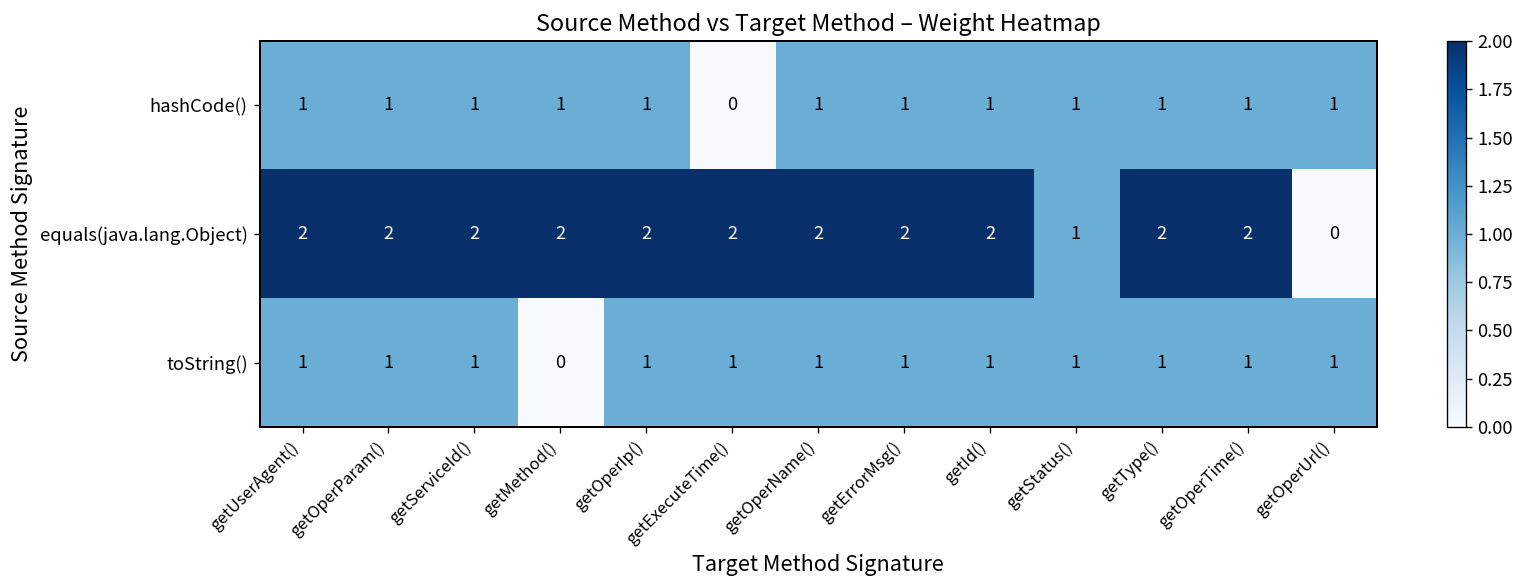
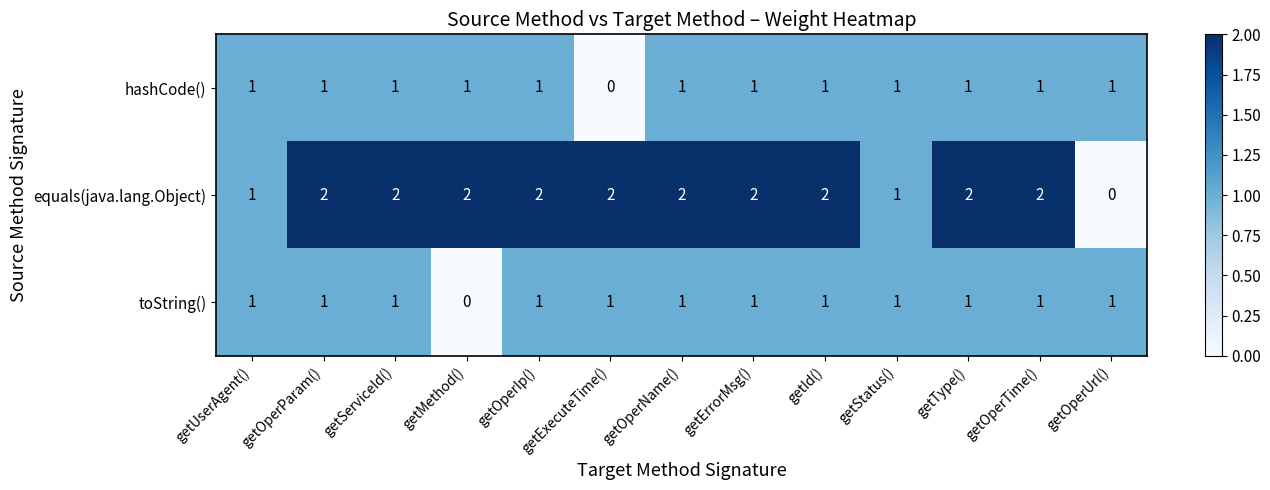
  {
    "hashCode()": {
      "getUserAgent()": 1,
      "getOperParam()": 1,
      "getServiceId()": 1,
      "getMethod()": 1,
      "getOperIp()": 1,
      "getExecuteTime()": 0,
      "getOperName()": 1,
      "getErrorMsg()": 1,
      "getId()": 1,
      "getStatus()": 1,
      "getType()": 1,
      "getOperTime()": 1,
      "getOperUrl()": 1
    },
    "equals(java.lang.Object)": {
-     "getUserAgent()": 2,
+     "getUserAgent()": 1,
      "getOperParam()": 2,
      "getServiceId()": 2,
      "getMethod()": 2,
      "getOperIp()": 2,
      "getExecuteTime()": 2,
      "getOperName()": 2,
      "getErrorMsg()": 2,
      "getId()": 2,
      "getStatus()": 1,
      "getType()": 2,
      "getOperTime()": 2,
      "getOperUrl()": 0
    },
    "toString()": {
      "getUserAgent()": 1,
      "getOperParam()": 1,
      "getServiceId()": 1,
      "getMethod()": 0,
      "getOperIp()": 1,
      "getExecuteTime()": 1,
      "getOperName()": 1,
      "getErrorMsg()": 1,
      "getId()": 1,
      "getStatus()": 1,
      "getType()": 1,
      "getOperTime()": 1,
      "getOperUrl()": 1
    }
  }
